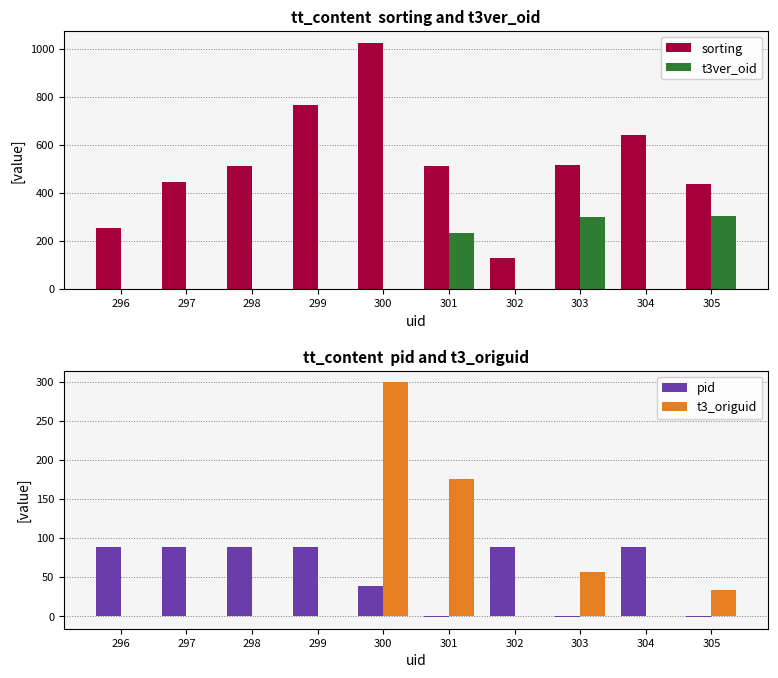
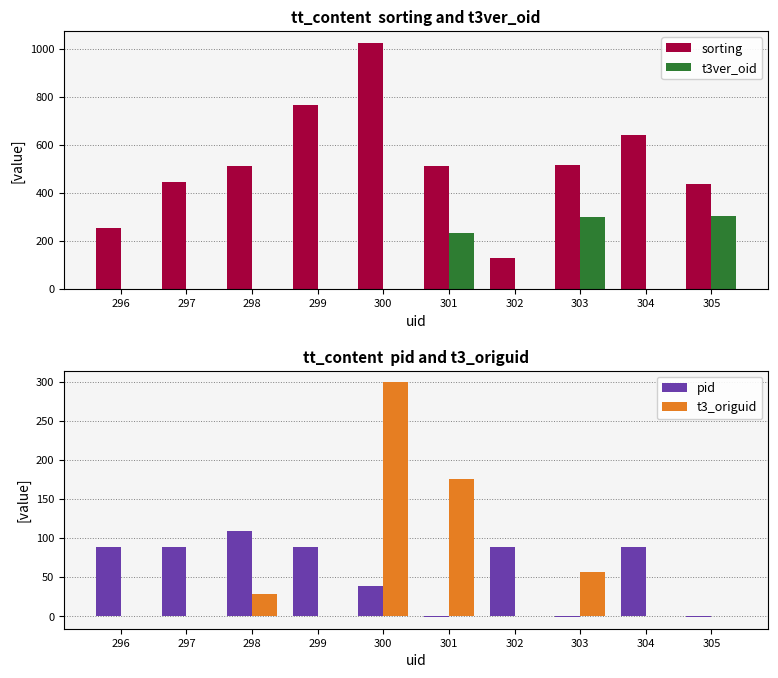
  {
    "tt_content sorting and t3ver_oid": {
      "sorting": {
        "296": 260,
        "297": 450,
        "298": 510,
        "299": 770,
        "300": 1020,
        "301": 510,
        "302": 130,
        "303": 520,
        "304": 640,
        "305": 440
      },
      "t3ver_oid": {
        "296": 0,
        "297": 0,
        "298": 0,
        "299": 0,
        "300": 0,
        "301": 230,
        "302": 0,
        "303": 300,
        "304": 0,
        "305": 300
      }
    },
    "tt_content pid and t3_origuid": {
      "pid": {
        "296": 90,
        "297": 90,
-       "298": 90,
+       "298": 110,
        "299": 90,
        "300": 40,
        "302": 90,
        "304": 90
      },
      "t3_origuid": {
        "296": 0,
        "297": 0,
-       "298": 0,
+       "298": 30,
        "299": 0,
        "300": 300,
        "301": 180,
        "302": 0,
        "303": 60,
        "304": 0,
-       "305": 30
+       "305": 0
      }
    }
  }
